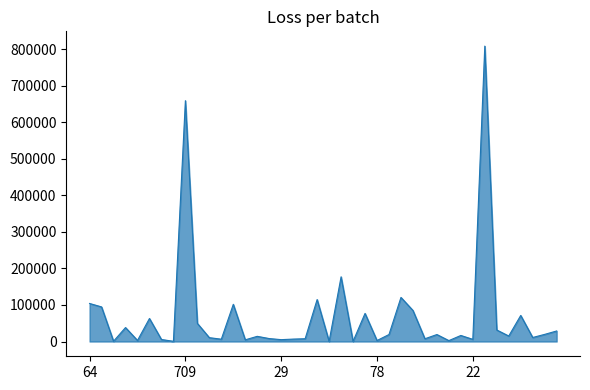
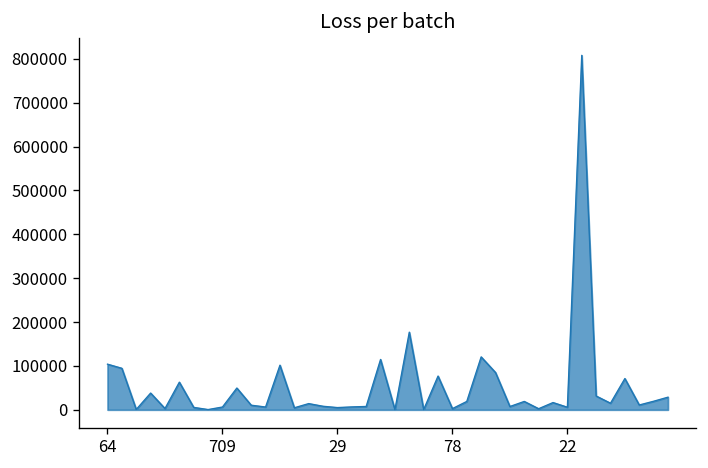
  {
    "64": 100000,
-   "709": 660000,
+   "709": 10000,
    "78": 0
  }
